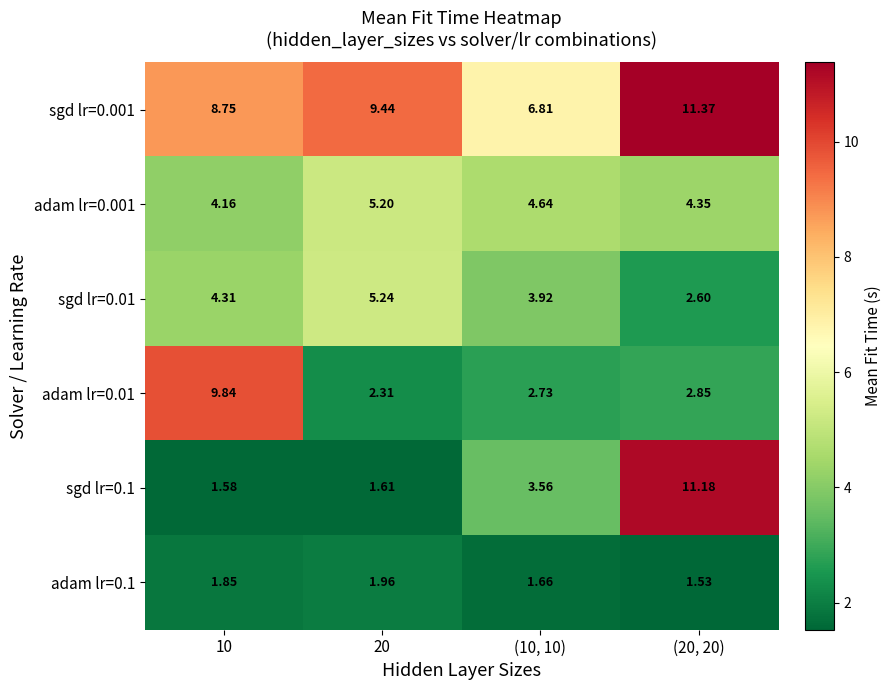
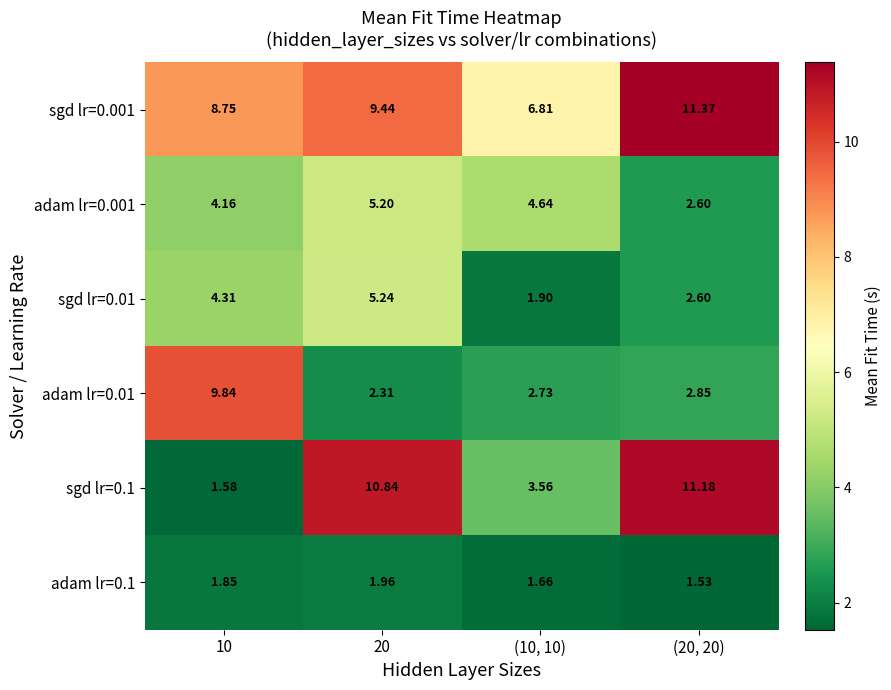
  {
    "sgd lr=0.001": {
      "10": 8.75,
      "20": 9.44,
      "(10, 10)": 6.81,
      "(20, 20)": 11.37
    },
    "adam lr=0.001": {
      "10": 4.16,
      "20": 5.20,
      "(10, 10)": 4.64,
-     "(20, 20)": 4.35
+     "(20, 20)": 2.60
    },
    "sgd lr=0.01": {
      "10": 4.31,
      "20": 5.24,
-     "(10, 10)": 3.92,
+     "(10, 10)": 1.90,
      "(20, 20)": 2.60
    },
    "adam lr=0.01": {
      "10": 9.84,
      "20": 2.31,
      "(10, 10)": 2.73,
      "(20, 20)": 2.85
    },
    "sgd lr=0.1": {
      "10": 1.58,
-     "20": 1.61,
+     "20": 10.84,
      "(10, 10)": 3.56,
      "(20, 20)": 11.18
    },
    "adam lr=0.1": {
      "10": 1.85,
      "20": 1.96,
      "(10, 10)": 1.66,
      "(20, 20)": 1.53
    }
  }
